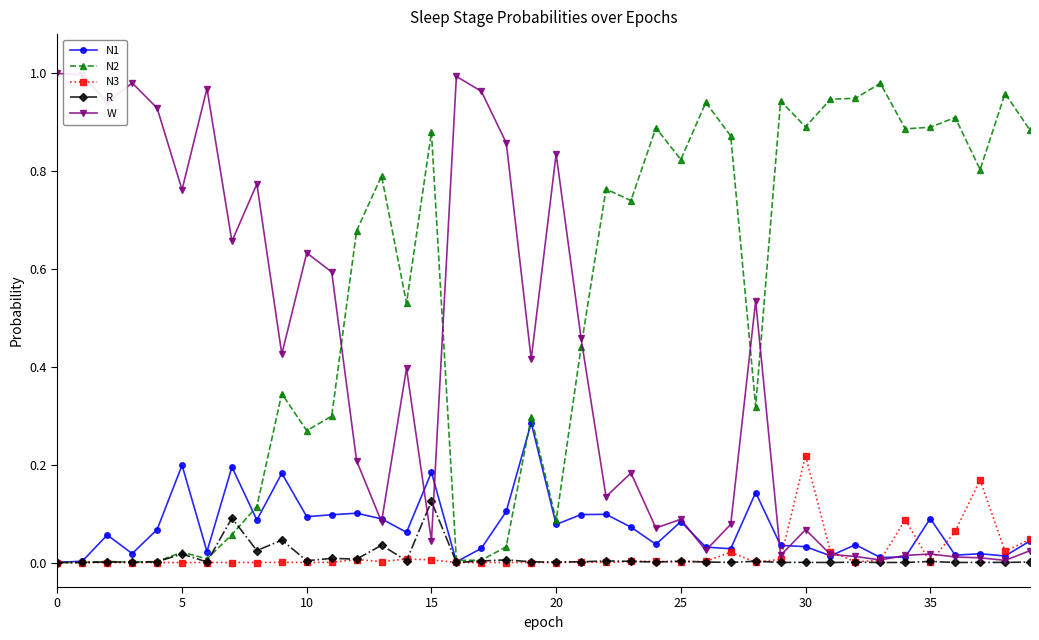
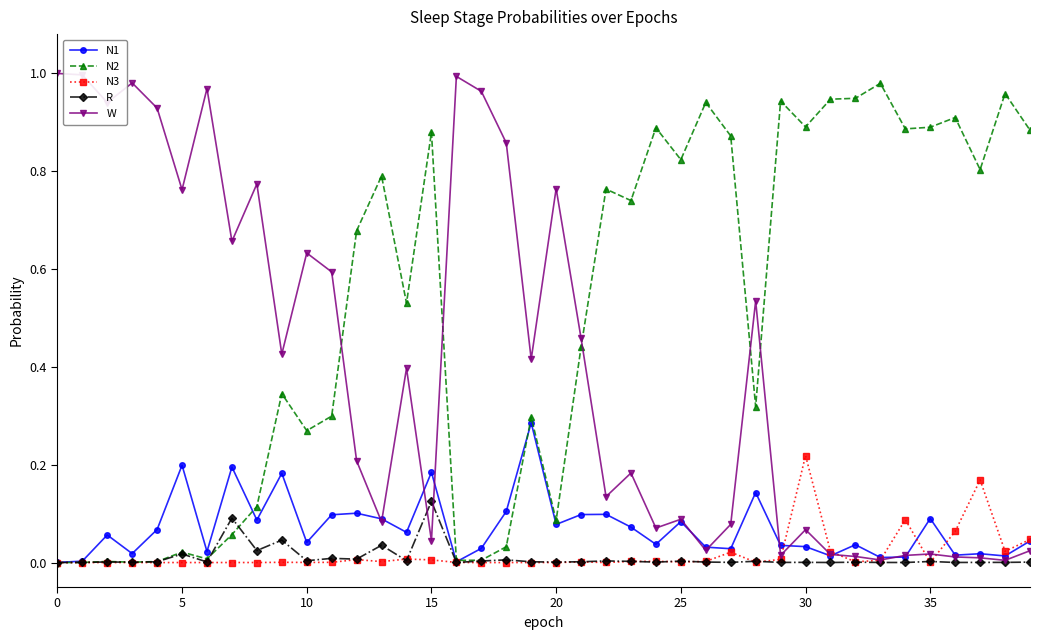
  {
    "N1": {
      "5": 0.20,
-     "10": 0.09,
+     "10": 0.04,
      "15": 0.18,
      "20": 0.08,
      "30": 0.03,
      "35": 0.09
    },
    "N2": {
      "10": 0.27,
      "15": 0.88,
      "20": 0.09,
      "25": 0.82,
      "30": 0.89,
      "35": 0.89
    },
    "N3": {
      "5": 0.00,
      "15": 0.01,
      "30": 0.22
    },
    "R": {
      "15": 0.13,
      "30": 0.00
    },
    "W": {
      "0": 1.00,
      "5": 0.76,
      "10": 0.63,
      "15": 0.04,
-     "20": 0.83,
+     "20": 0.76,
      "30": 0.07,
      "35": 0.02
    }
  }
